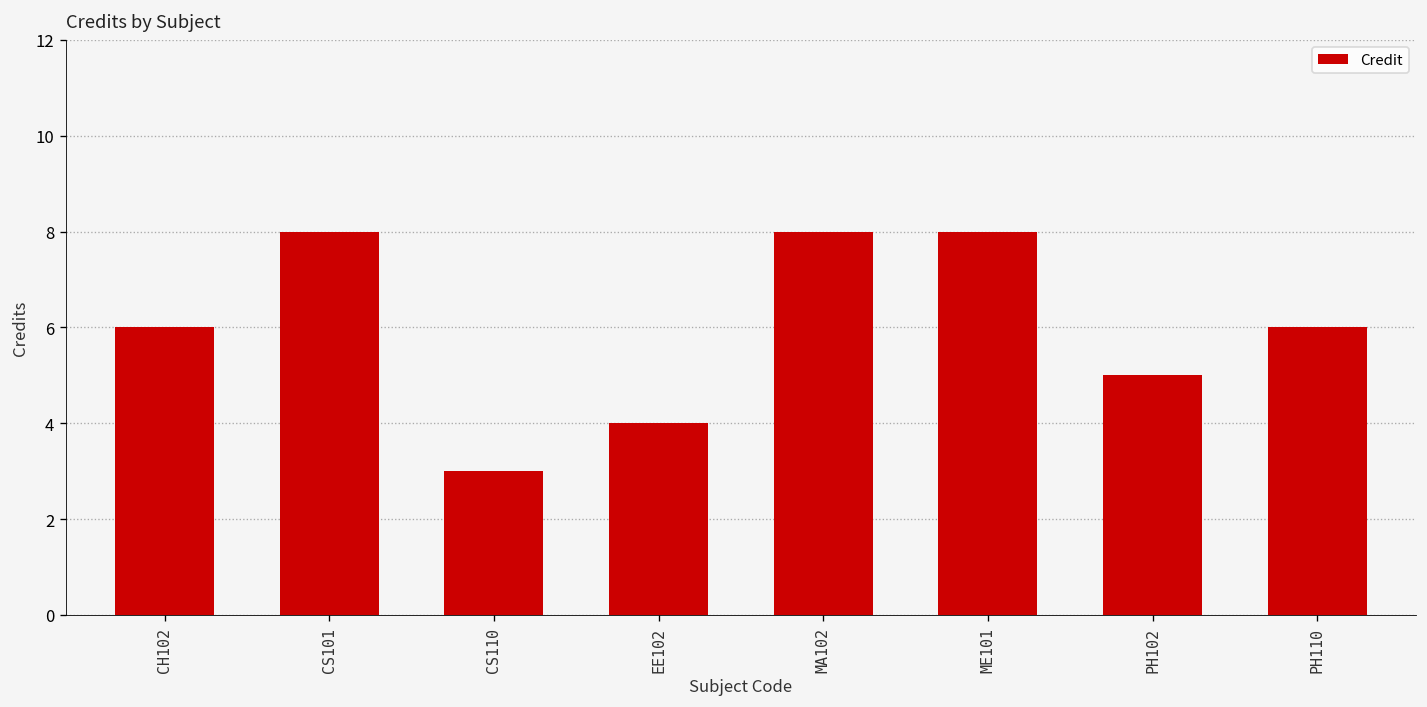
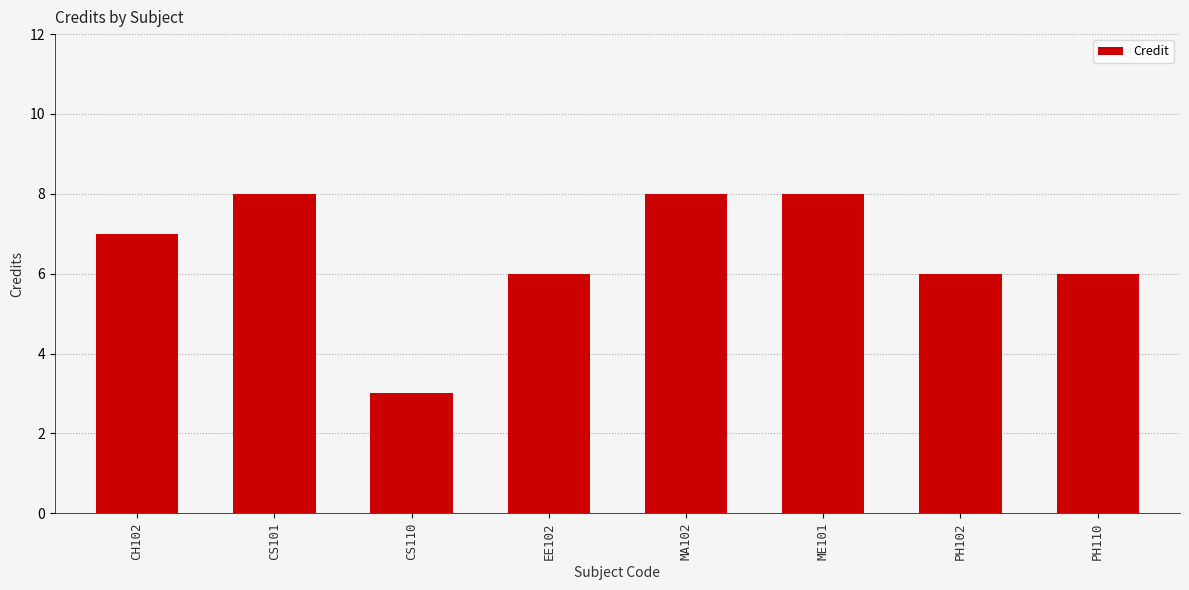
  {
-   "CH102": 6,
+   "CH102": 7,
    "CS101": 8,
    "CS110": 3,
-   "EE102": 4,
+   "EE102": 6,
    "MA102": 8,
    "ME101": 8,
-   "PH102": 5,
+   "PH102": 6,
    "PH110": 6
  }
